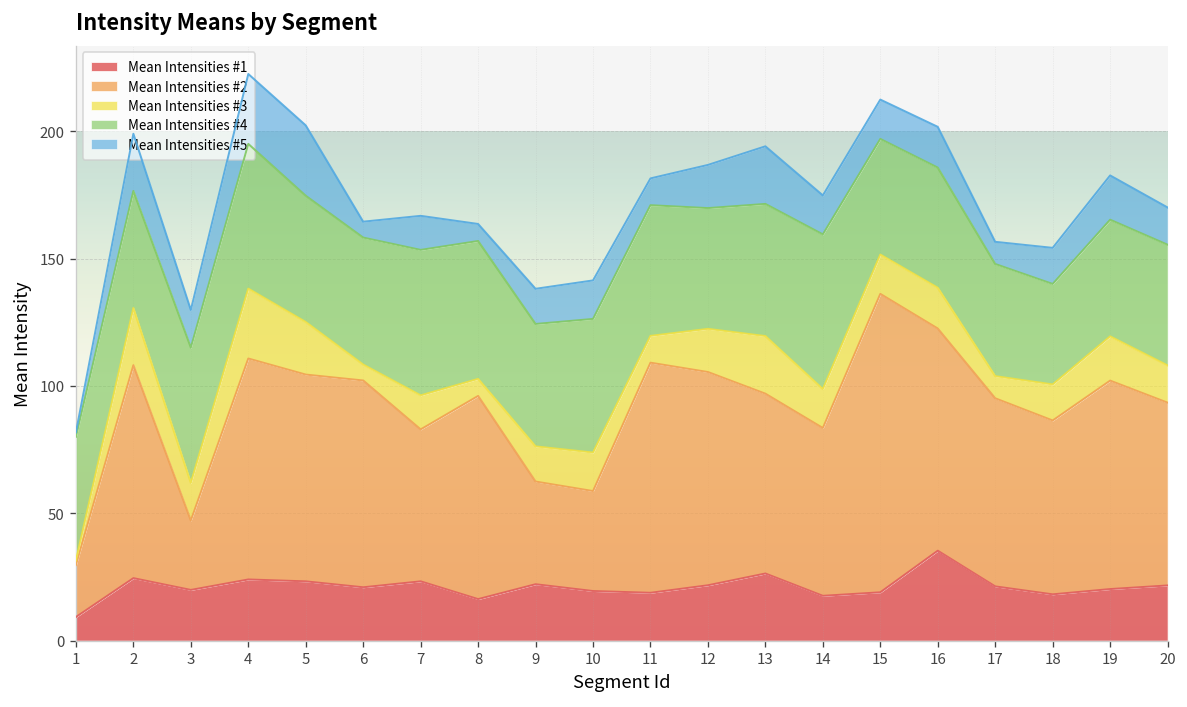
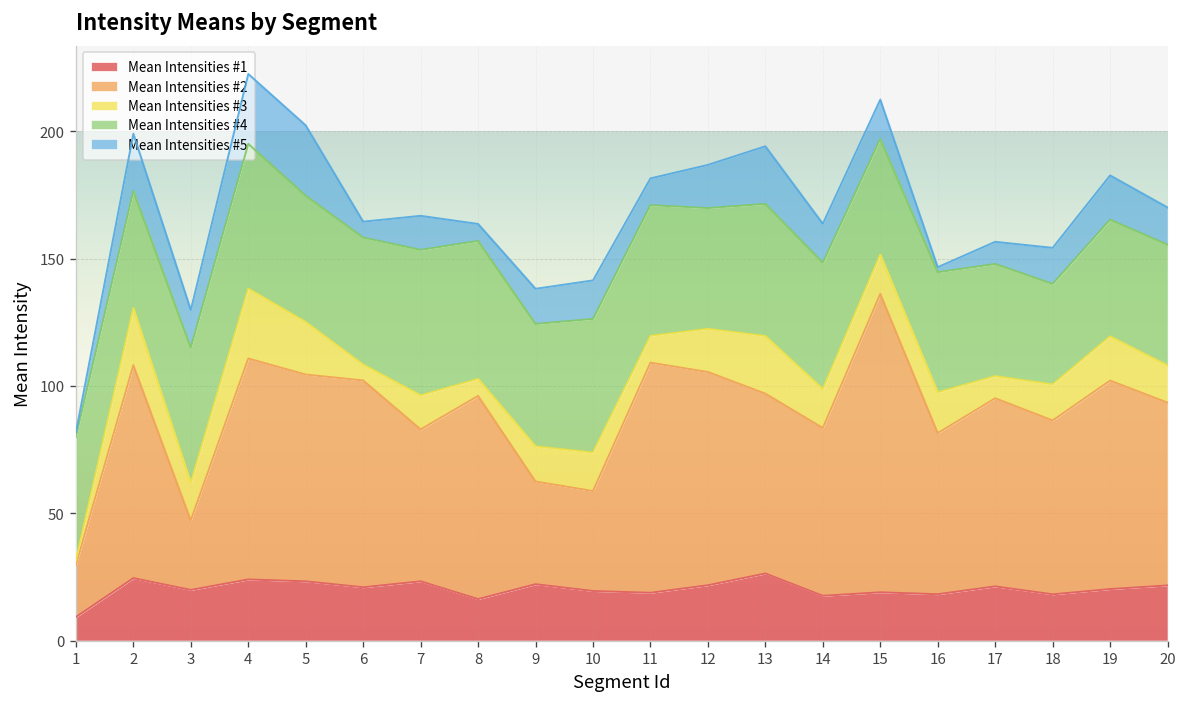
  {
    "Mean Intensities #1": {
      "1": 9,
      "2": 25,
      "3": 20,
      "4": 24,
      "5": 23,
      "6": 21,
      "7": 23,
      "8": 16,
      "9": 22,
      "10": 19,
      "11": 19,
      "12": 22,
      "13": 26,
      "14": 18,
      "15": 19,
-     "16": 35,
+     "16": 18,
      "17": 21,
      "18": 18,
      "19": 20,
      "20": 22
    },
    "Mean Intensities #2": {
      "1": 20,
      "2": 84,
      "3": 27,
      "4": 87,
      "5": 81,
      "6": 81,
      "7": 60,
      "8": 80,
      "9": 40,
      "10": 39,
      "11": 90,
      "12": 84,
      "13": 71,
      "14": 66,
      "15": 117,
-     "16": 87,
+     "16": 63,
      "17": 74,
      "18": 68,
      "19": 82,
      "20": 72
    },
    "Mean Intensities #3": {
      "1": 2,
      "2": 22,
      "3": 15,
      "4": 27,
      "5": 21,
      "6": 6,
      "7": 13,
      "8": 7,
      "9": 14,
      "10": 15,
      "11": 11,
      "12": 17,
      "13": 23,
      "14": 15,
      "15": 15,
      "16": 16,
      "17": 9,
      "18": 14,
      "19": 17,
      "20": 15
    },
    "Mean Intensities #4": {
      "1": 49,
      "2": 46,
      "3": 53,
      "5": 50,
      "6": 50,
      "7": 57,
      "8": 54,
      "9": 48,
      "10": 52,
      "11": 51,
      "12": 47,
      "13": 52,
-     "14": 61,
+     "14": 50,
      "15": 45,
      "16": 47,
      "17": 44,
      "18": 39,
      "19": 46,
      "20": 47
    },
    "Mean Intensities #5": {
      "1": 2,
      "3": 15,
      "5": 28,
      "6": 6,
      "7": 13,
      "8": 7,
      "9": 14,
      "10": 15,
      "11": 11,
      "12": 17,
      "13": 23,
      "14": 15,
      "15": 15,
-     "16": 16,
+     "16": 2,
      "17": 9,
      "18": 14,
      "19": 17,
      "20": 15
    }
  }
